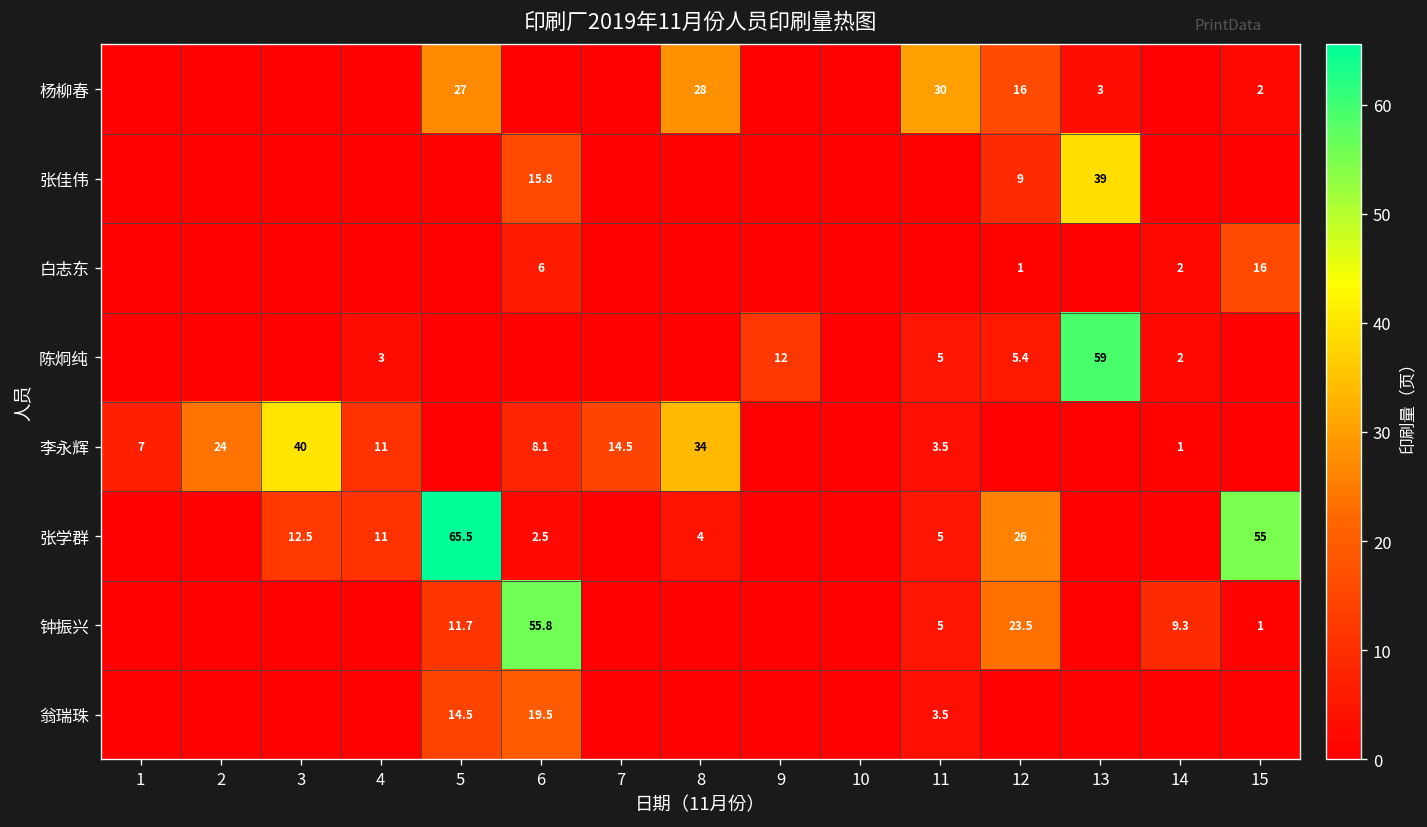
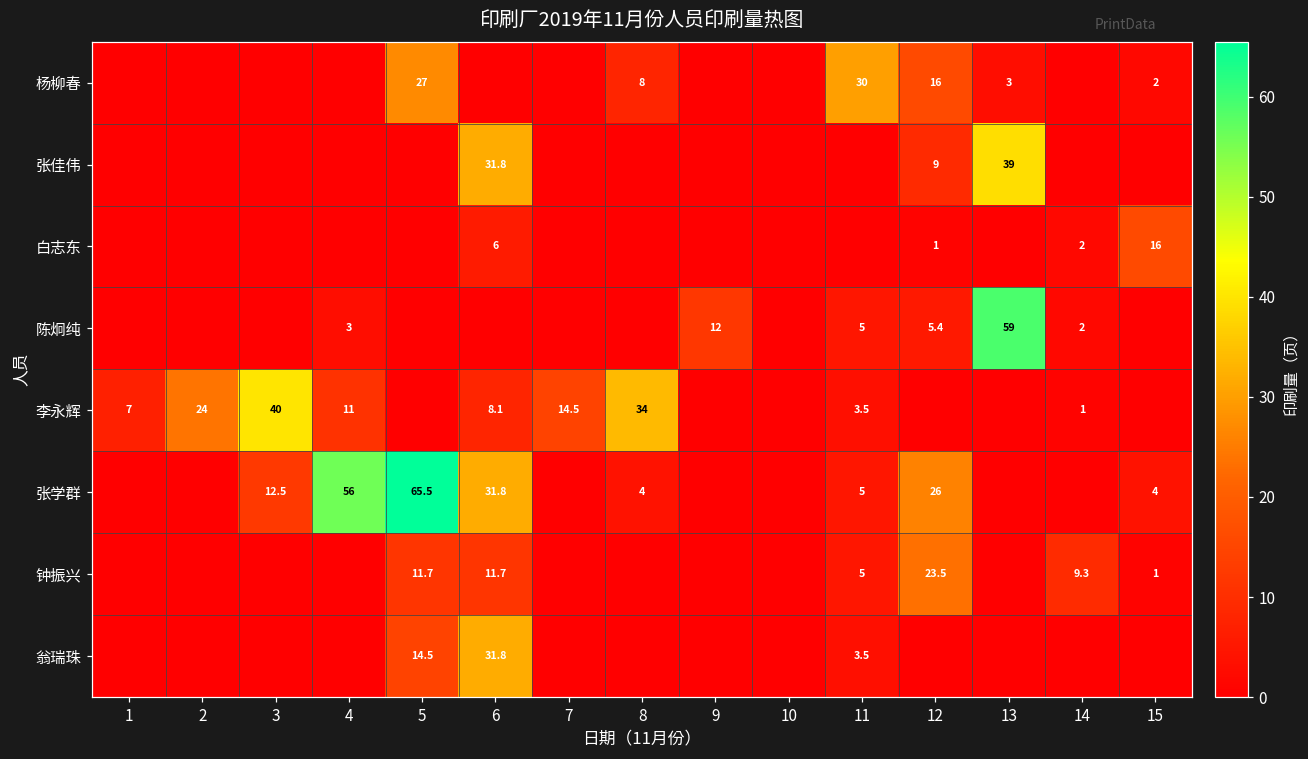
  {
    "杨柳春": {
      "5": 27,
-     "8": 28,
+     "8": 8,
      "11": 30,
      "12": 16,
      "13": 3,
      "15": 2
    },
    "张佳伟": {
-     "6": 15.8,
+     "6": 31.8,
      "12": 9,
      "13": 39
    },
    "白志东": {
      "6": 6,
      "12": 1,
      "14": 2,
      "15": 16
    },
    "陈炯纯": {
      "4": 3,
      "9": 12,
      "11": 5,
      "12": 5.4,
      "13": 59,
      "14": 2
    },
    "李永辉": {
      "1": 7,
      "2": 24,
      "3": 40,
      "4": 11,
      "6": 8.1,
      "7": 14.5,
      "8": 34,
      "11": 3.5,
      "14": 1
    },
    "张学群": {
      "3": 12.5,
-     "4": 11,
+     "4": 56,
      "5": 65.5,
-     "6": 2.5,
+     "6": 31.8,
      "8": 4,
      "11": 5,
      "12": 26,
-     "15": 55
+     "15": 4
    },
    "钟振兴": {
      "5": 11.7,
-     "6": 55.8,
+     "6": 11.7,
      "11": 5,
      "12": 23.5,
      "14": 9.3,
      "15": 1
    },
    "翁瑞珠": {
      "5": 14.5,
-     "6": 19.5,
+     "6": 31.8,
      "11": 3.5
    }
  }
